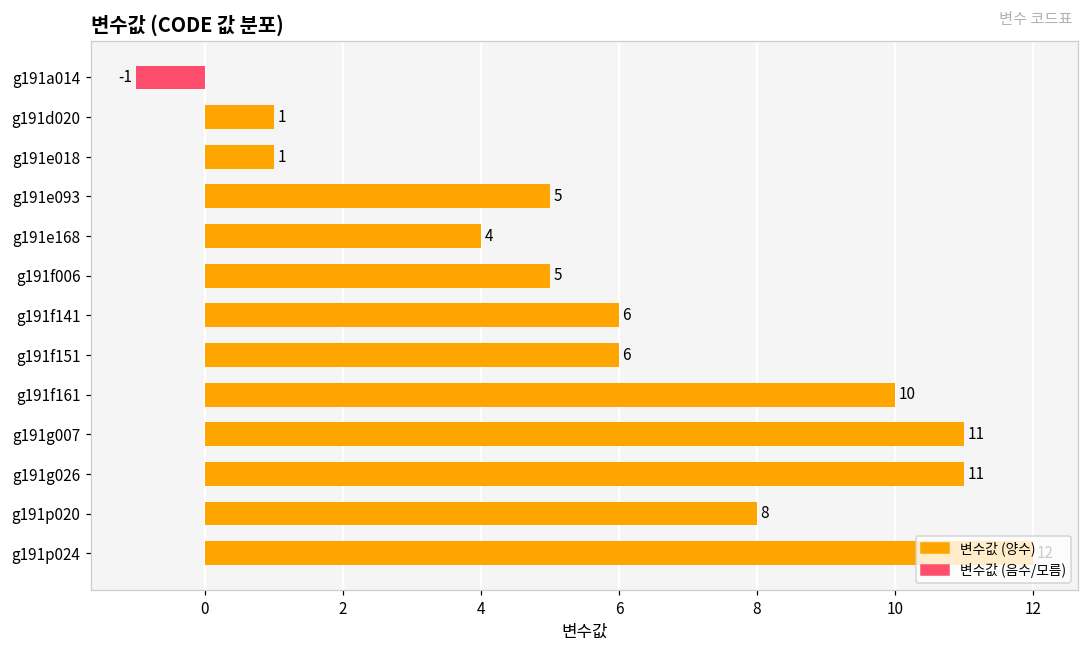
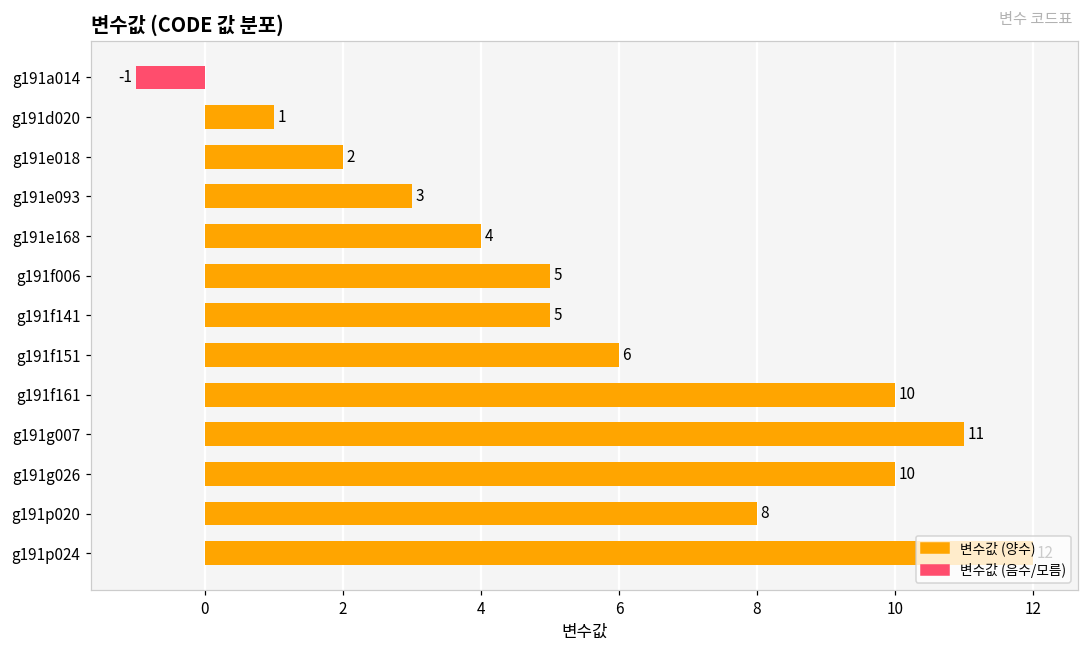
  {
    "g191a014": -1,
    "g191d020": 1,
-   "g191e018": 1,
-   "g191e093": 5,
+   "g191e018": 2,
+   "g191e093": 3,
    "g191e168": 4,
    "g191f006": 5,
-   "g191f141": 6,
+   "g191f141": 5,
    "g191f151": 6,
    "g191f161": 10,
    "g191g007": 11,
-   "g191g026": 11,
+   "g191g026": 10,
    "g191p020": 8
  }
